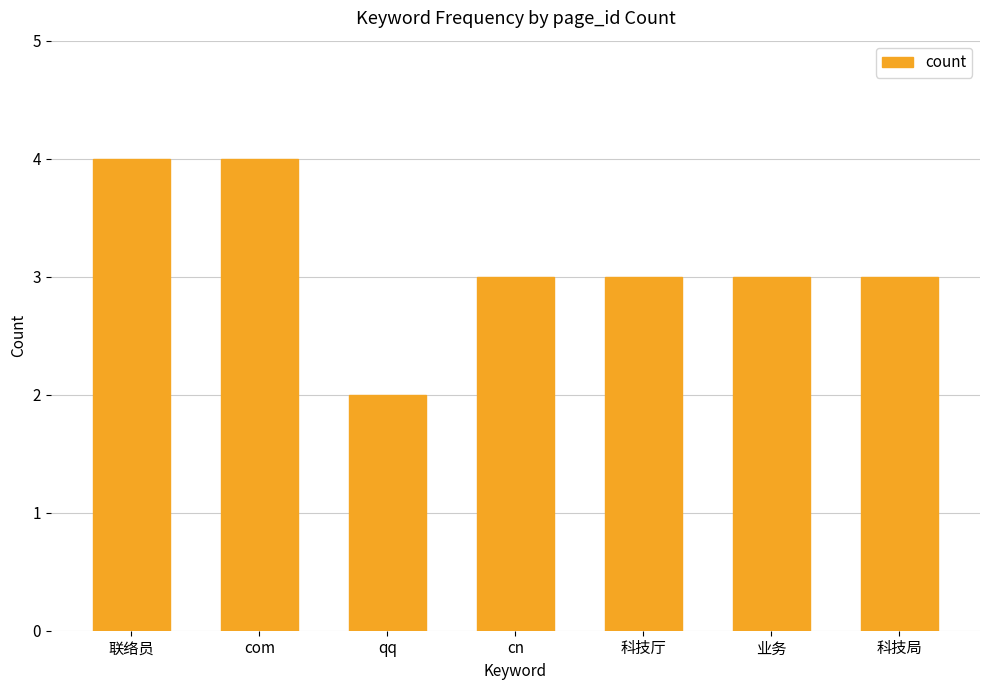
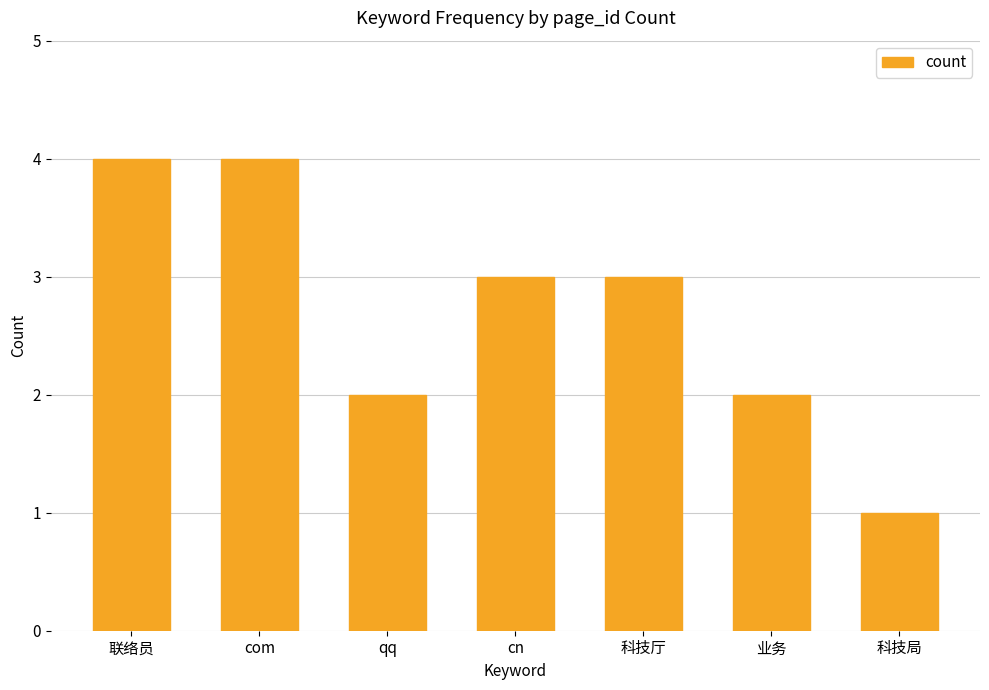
  {
    "联络员": 4,
    "com": 4,
    "qq": 2,
    "cn": 3,
    "科技厅": 3,
-   "业务": 3,
-   "科技局": 3
+   "业务": 2,
+   "科技局": 1
  }
